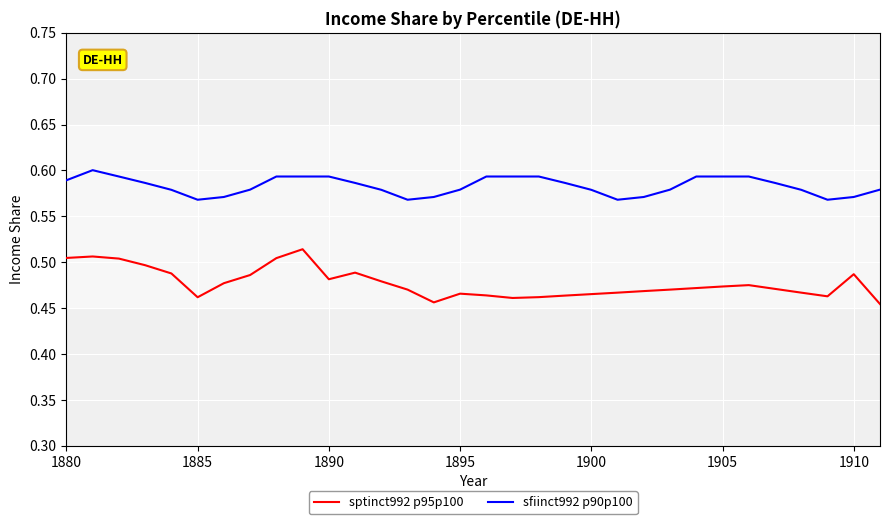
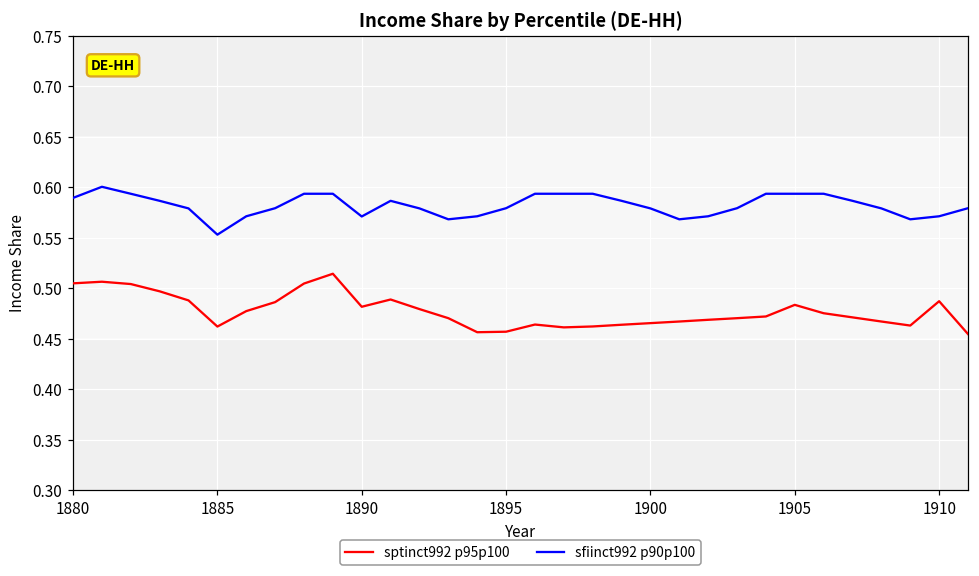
  {
    "sptinct992 p95p100": {
      "1880": 0.50,
      "1885": 0.46,
      "1890": 0.48,
-     "1895": 0.47,
+     "1895": 0.46,
      "1900": 0.47,
-     "1905": 0.47,
+     "1905": 0.48,
      "1910": 0.49
    },
    "sfiinct992 p90p100": {
      "1880": 0.59,
-     "1885": 0.57,
-     "1890": 0.59,
+     "1885": 0.55,
+     "1890": 0.57,
      "1895": 0.58,
      "1900": 0.58,
      "1905": 0.59,
      "1910": 0.57
    }
  }
